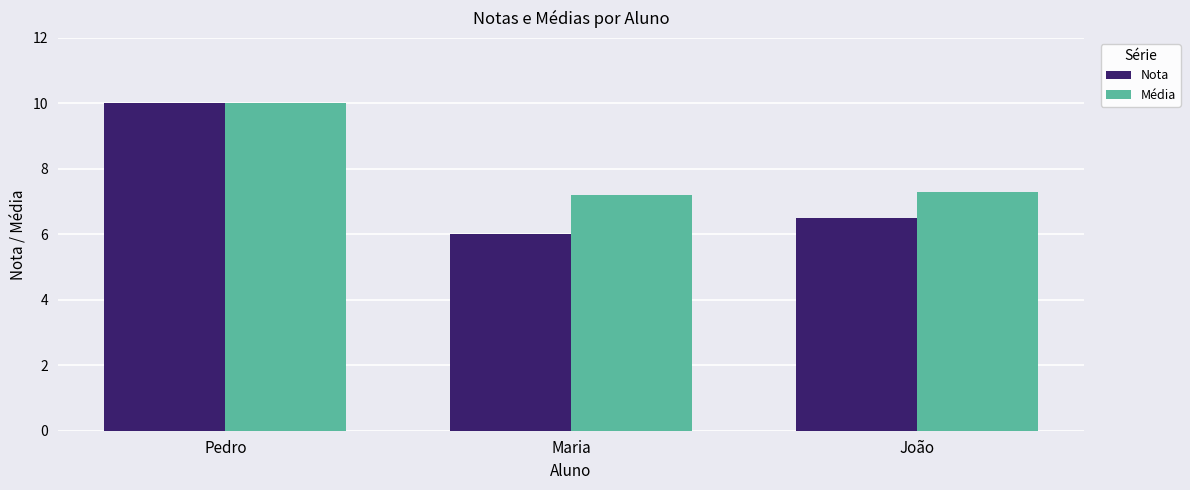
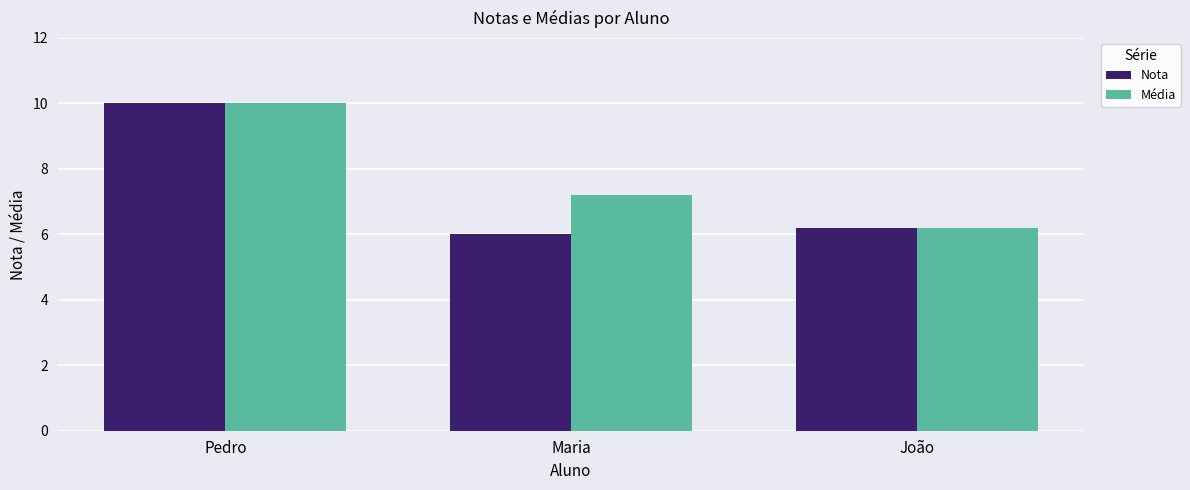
  {
    "Nota": {
      "Pedro": 10.0,
      "Maria": 6.0,
-     "João": 6.5
+     "João": 6.2
    },
    "Média": {
      "Pedro": 10.0,
      "Maria": 7.2,
-     "João": 7.3
+     "João": 6.2
    }
  }
